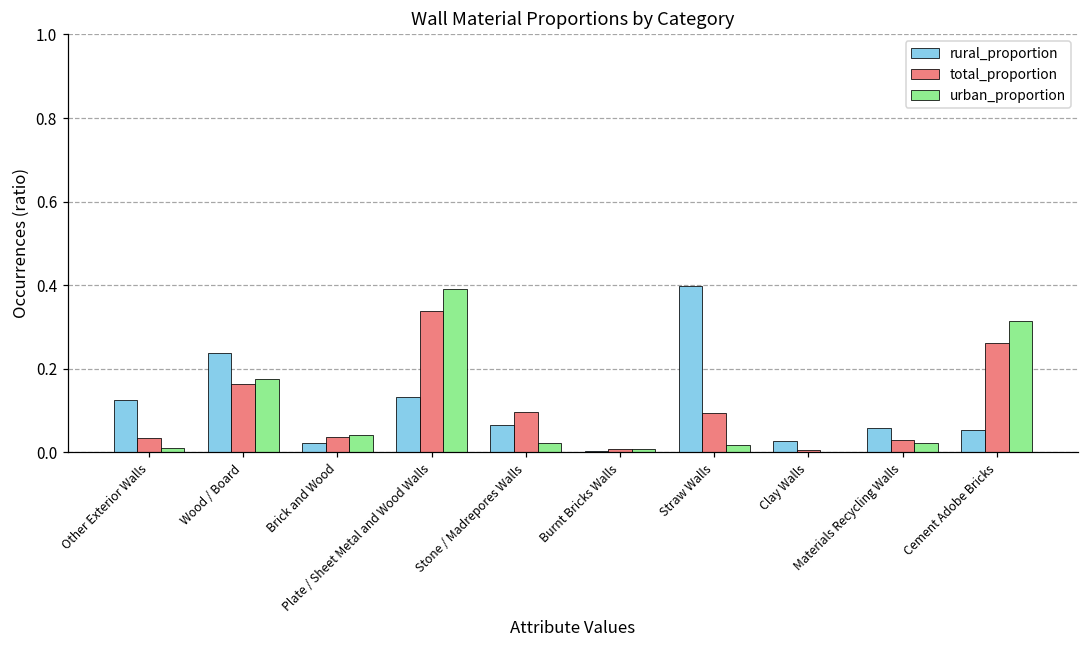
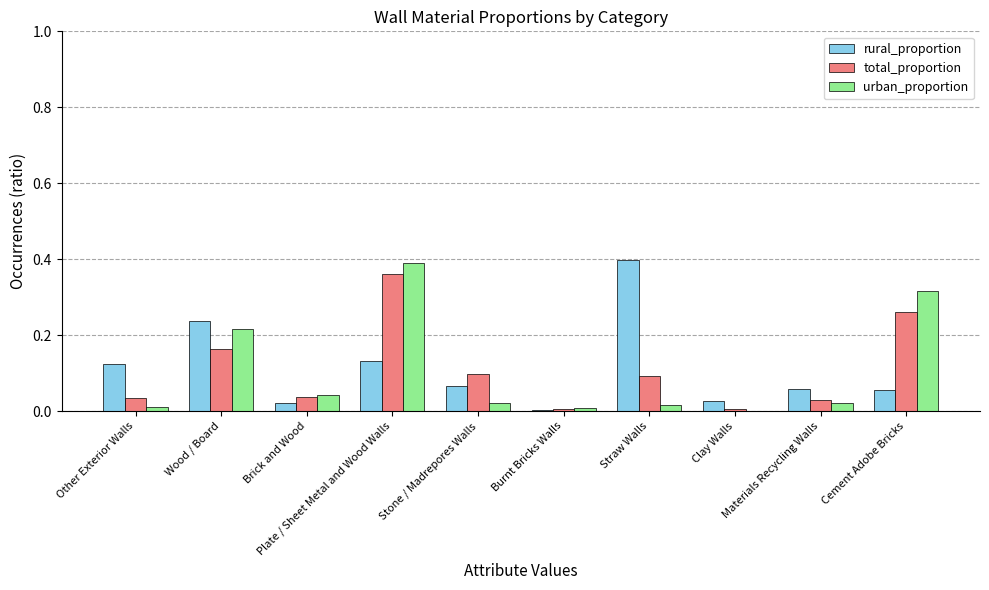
  {
    "rural_proportion": {
      "Other Exterior Walls": 0.13,
      "Wood / Board": 0.24,
      "Brick and Wood": 0.02,
      "Plate / Sheet Metal and Wood Walls": 0.13,
      "Stone / Madrepores Walls": 0.07,
      "Straw Walls": 0.40,
      "Clay Walls": 0.03,
      "Materials Recycling Walls": 0.06,
      "Cement Adobe Bricks": 0.05
    },
    "total_proportion": {
      "Other Exterior Walls": 0.03,
      "Wood / Board": 0.16,
      "Brick and Wood": 0.04,
-     "Plate / Sheet Metal and Wood Walls": 0.34,
+     "Plate / Sheet Metal and Wood Walls": 0.36,
      "Stone / Madrepores Walls": 0.10,
      "Straw Walls": 0.09,
      "Materials Recycling Walls": 0.03,
      "Cement Adobe Bricks": 0.26
    },
    "urban_proportion": {
      "Other Exterior Walls": 0.01,
-     "Wood / Board": 0.18,
+     "Wood / Board": 0.22,
      "Brick and Wood": 0.04,
      "Plate / Sheet Metal and Wood Walls": 0.39,
      "Stone / Madrepores Walls": 0.02,
      "Burnt Bricks Walls": 0.01,
      "Straw Walls": 0.02,
      "Materials Recycling Walls": 0.02,
      "Cement Adobe Bricks": 0.31
    }
  }
